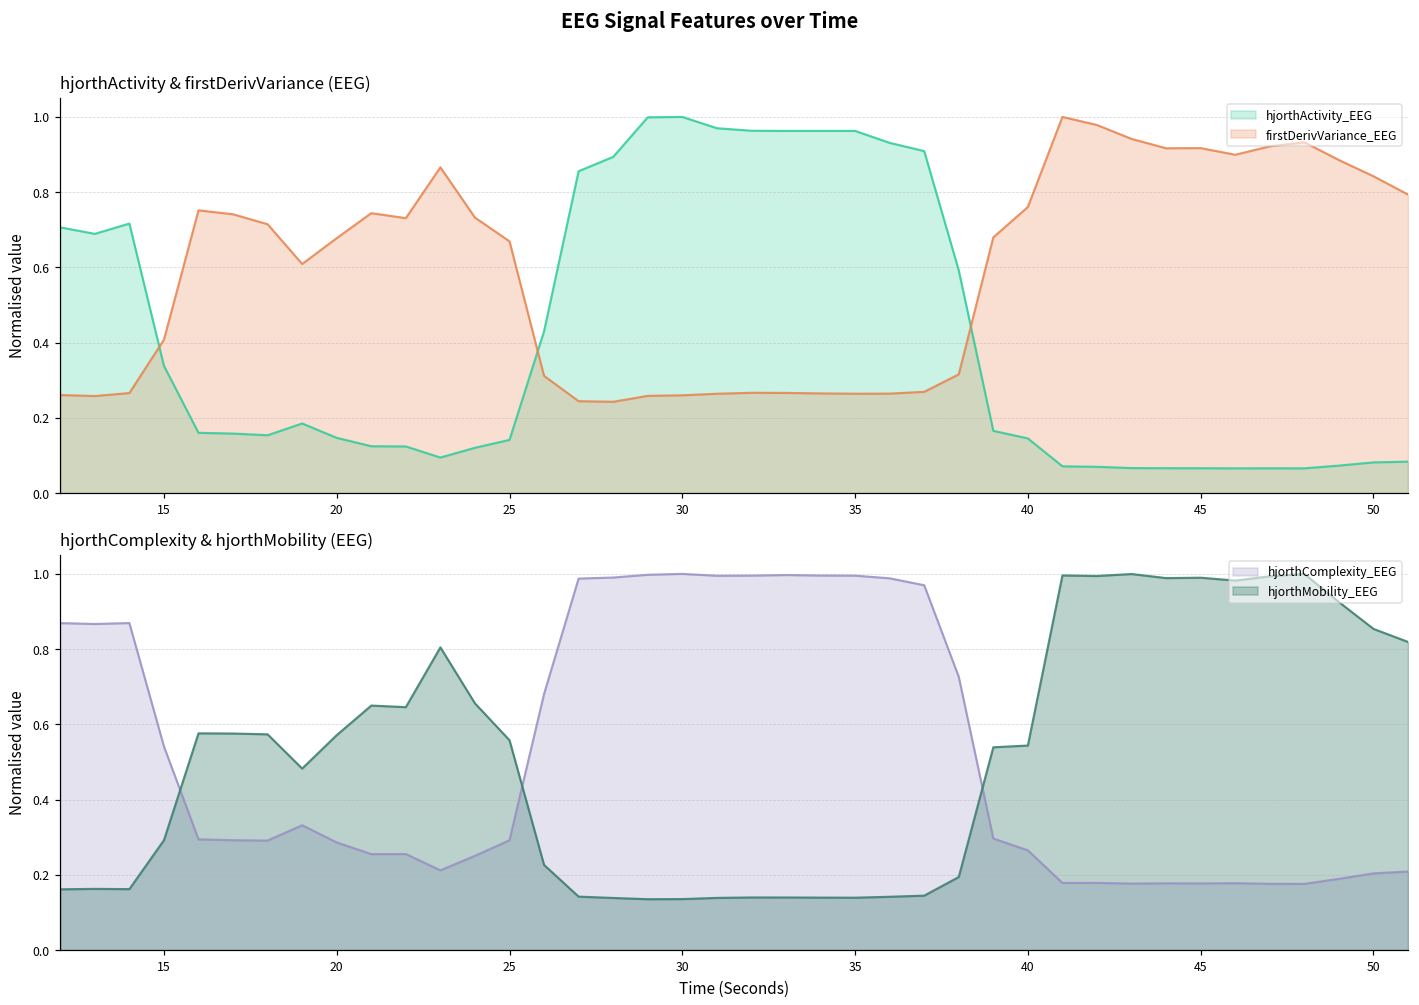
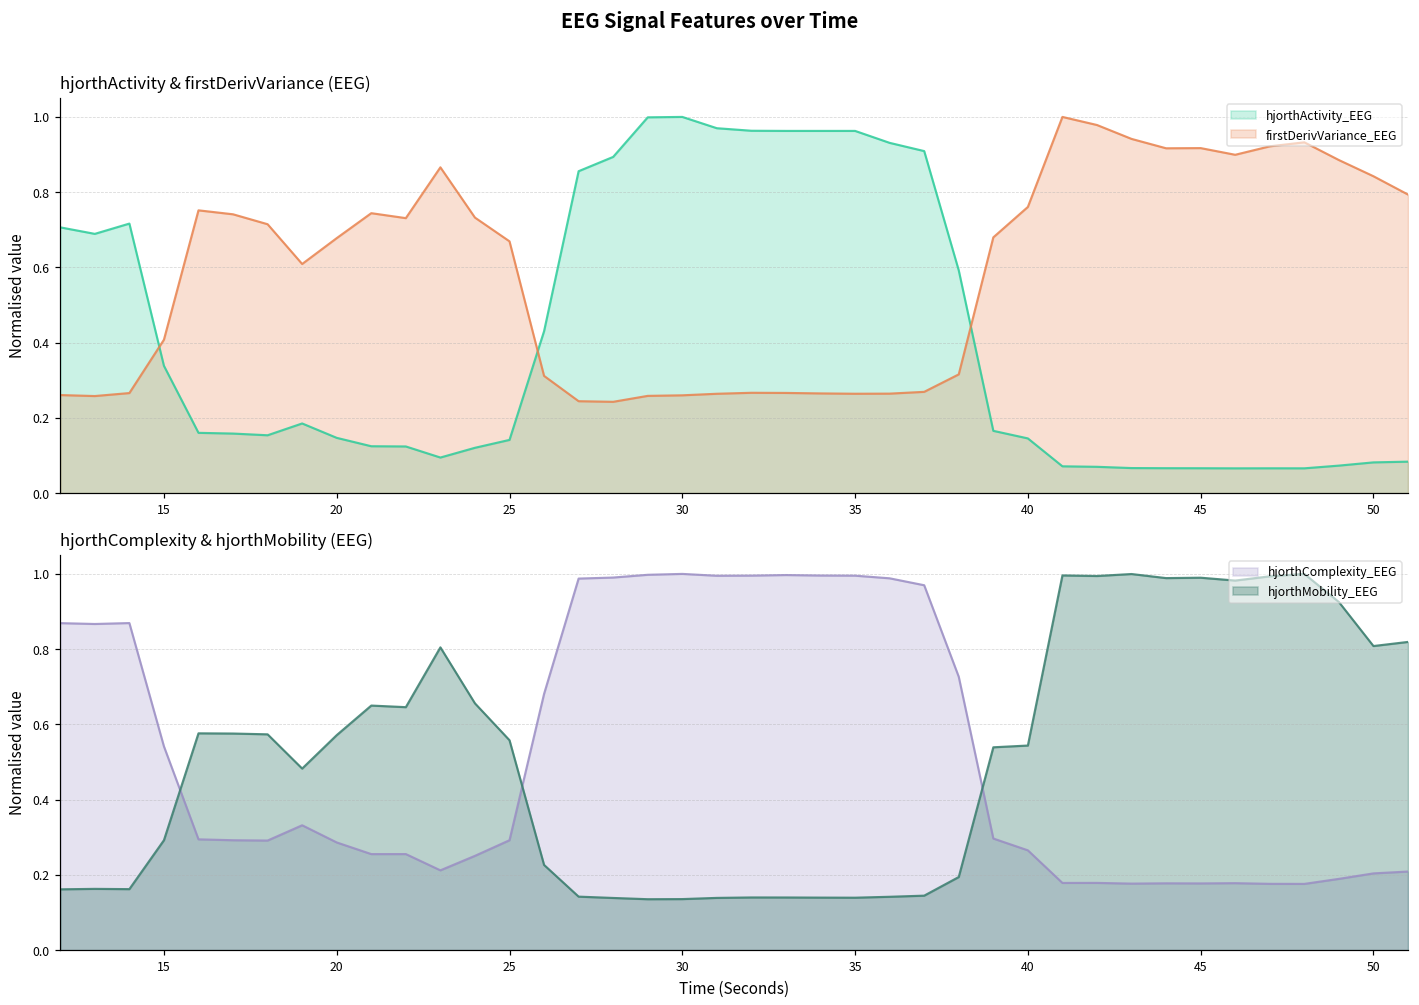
  {
    "hjorthActivity & firstDerivVariance (EEG)": {
      "hjorthActivity_EEG": {
        "15": 0.34,
        "20": 0.15,
        "25": 0.14,
        "30": 1.00,
        "35": 0.96,
        "40": 0.15,
        "45": 0.07,
        "50": 0.08
      },
      "firstDerivVariance_EEG": {
        "15": 0.41,
        "20": 0.68,
        "25": 0.67,
        "30": 0.26,
        "35": 0.26,
        "40": 0.76,
        "45": 0.92,
        "50": 0.84
      }
    },
    "hjorthComplexity & hjorthMobility (EEG)": {
      "hjorthComplexity_EEG": {
        "15": 0.54,
        "20": 0.29,
        "25": 0.29,
        "30": 1.00,
        "35": 1.00,
        "40": 0.27,
        "45": 0.18,
        "50": 0.20
      },
      "hjorthMobility_EEG": {
        "15": 0.29,
        "20": 0.57,
        "25": 0.56,
        "30": 0.14,
        "35": 0.14,
        "40": 0.54,
        "45": 0.99,
-       "50": 0.85
+       "50": 0.81
      }
    }
  }
